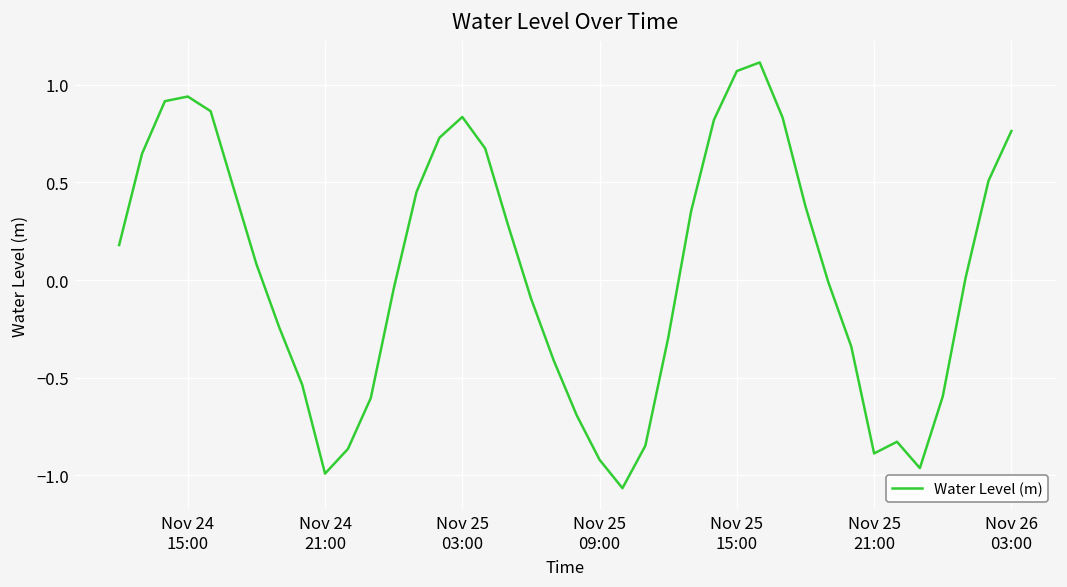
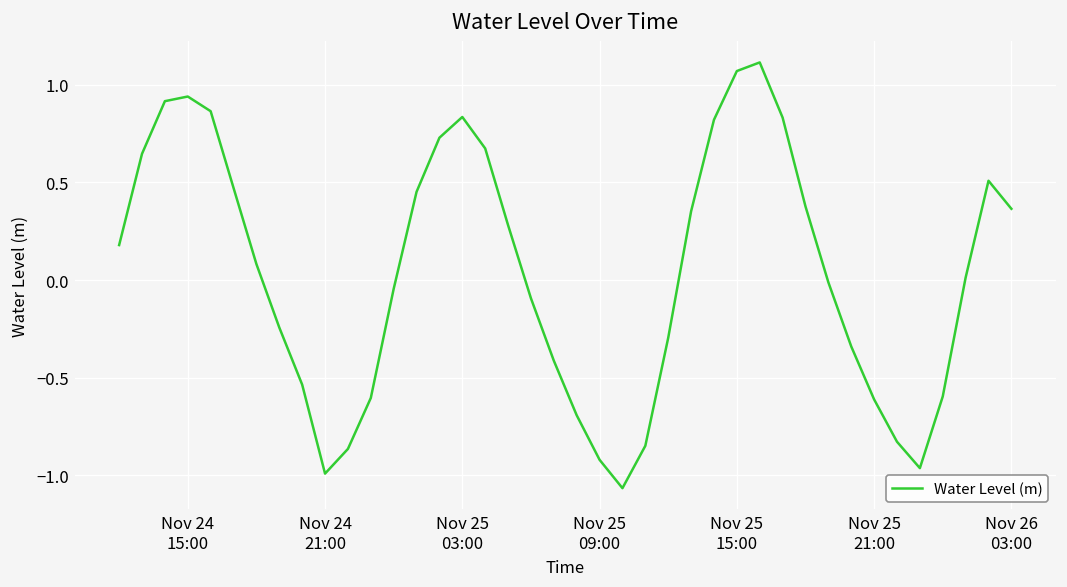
  {
    "Nov 24 15:00": 0.94,
    "Nov 24 21:00": -0.99,
    "Nov 25 03:00": 0.84,
    "Nov 25 09:00": -0.92,
    "Nov 25 15:00": 1.07,
-   "Nov 25 21:00": -0.89,
-   "Nov 26 03:00": 0.76
+   "Nov 25 21:00": -0.61,
+   "Nov 26 03:00": 0.36
  }
